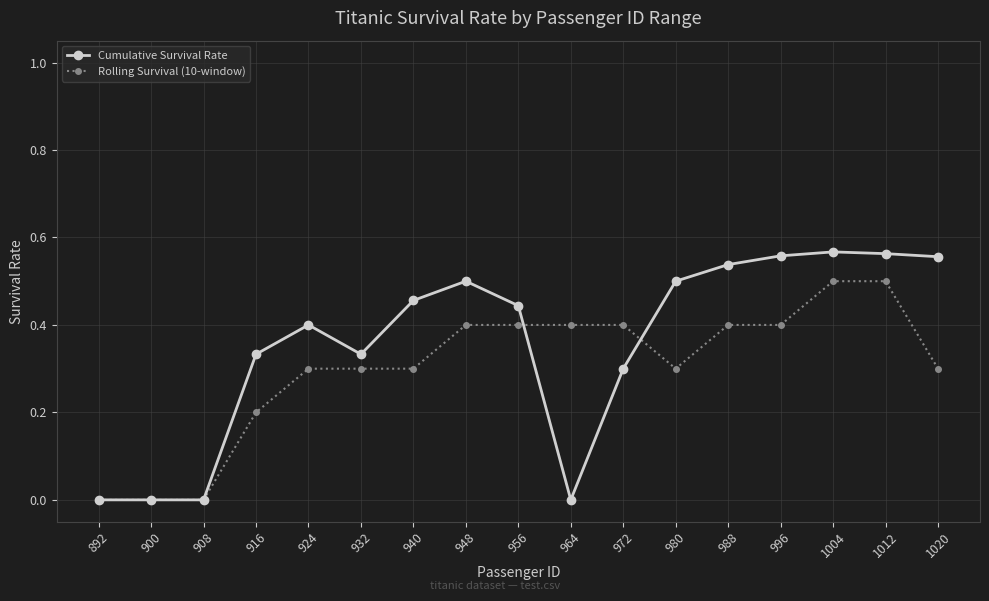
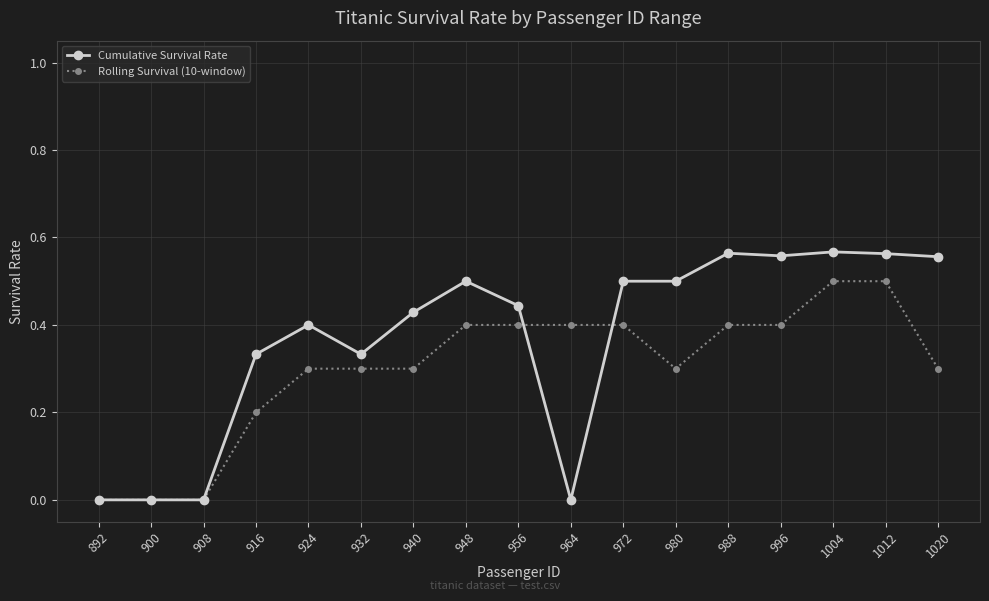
  {
    "Cumulative Survival Rate": {
      "916": 0.33,
      "924": 0.40,
      "932": 0.33,
-     "940": 0.46,
+     "940": 0.43,
      "948": 0.50,
      "956": 0.44,
      "964": 0.00,
-     "972": 0.3,
+     "972": 0.5,
      "980": 0.50,
-     "988": 0.54,
+     "988": 0.56,
      "996": 0.56,
      "1004": 0.57,
      "1012": 0.56,
      "1020": 0.56
    },
    "Rolling Survival (10-window)": {
      "916": 0.20,
      "924": 0.30,
      "932": 0.30,
      "940": 0.30,
      "948": 0.40,
      "956": 0.40,
      "964": 0.40,
      "972": 0.40,
      "980": 0.30,
      "988": 0.40,
      "996": 0.40,
      "1004": 0.50,
      "1012": 0.50,
      "1020": 0.30
    }
  }
